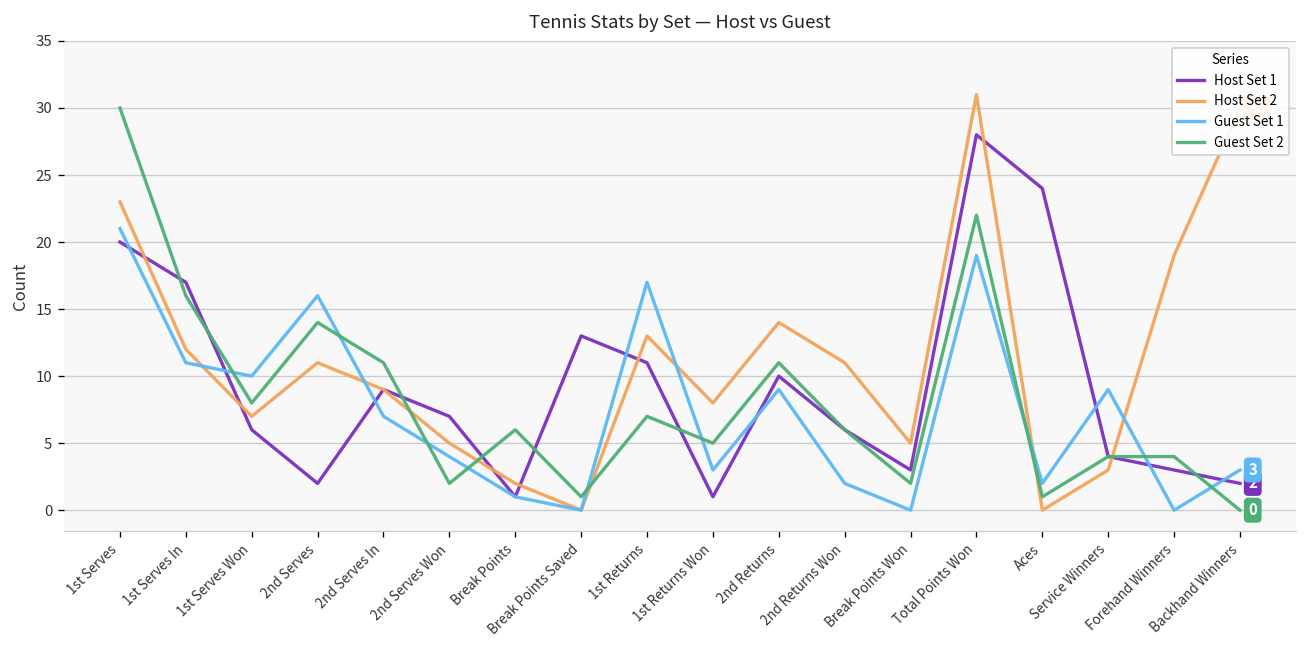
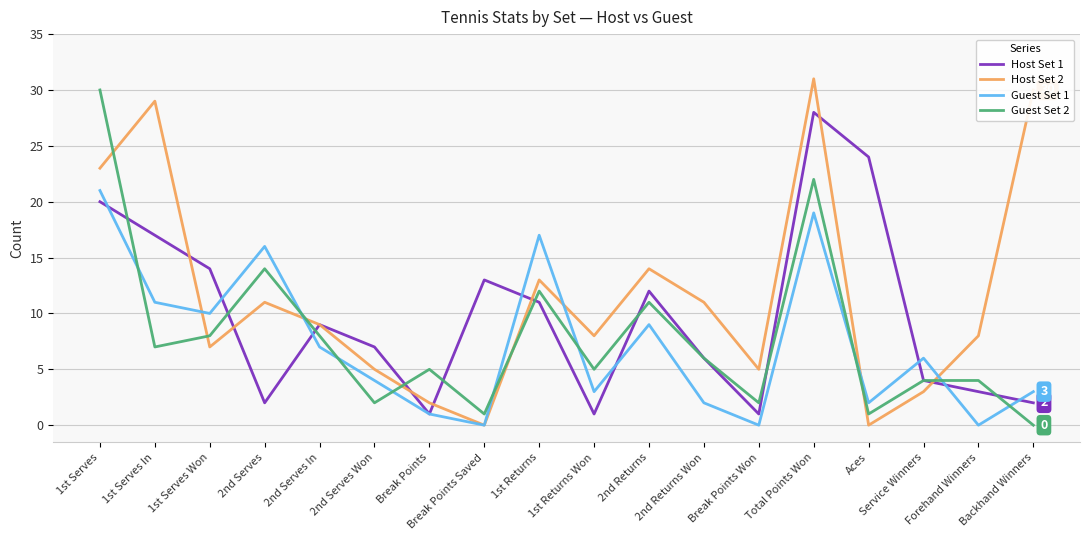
  {
    "Host Set 1": {
      "1st Serves": 20,
      "1st Serves In": 17,
-     "1st Serves Won": 6,
+     "1st Serves Won": 14,
      "2nd Serves": 2,
      "2nd Serves Won": 7,
      "Break Points Saved": 13,
      "1st Returns": 11,
      "1st Returns Won": 1,
-     "2nd Returns": 10,
-     "Break Points Won": 3,
+     "2nd Returns": 12,
+     "Break Points Won": 1,
      "Total Points Won": 28,
      "Aces": 24,
      "Forehand Winners": 3
    },
    "Host Set 2": {
      "1st Serves": 23,
-     "1st Serves In": 12,
+     "1st Serves In": 29,
      "1st Serves Won": 7,
      "2nd Serves": 11,
      "2nd Serves Won": 5,
      "Break Points": 2,
      "1st Returns": 13,
      "1st Returns Won": 8,
      "2nd Returns": 14,
      "2nd Returns Won": 11,
      "Break Points Won": 5,
      "Total Points Won": 31,
      "Aces": 0,
      "Service Winners": 3,
-     "Forehand Winners": 19
+     "Forehand Winners": 8
    },
    "Guest Set 1": {
      "1st Serves": 21,
      "1st Serves In": 11,
      "1st Serves Won": 10,
      "2nd Serves": 16,
      "2nd Serves In": 7,
      "2nd Serves Won": 4,
      "1st Returns": 17,
      "1st Returns Won": 3,
      "2nd Returns": 9,
      "2nd Returns Won": 2,
      "Break Points Won": 0,
      "Total Points Won": 19,
      "Aces": 2,
-     "Service Winners": 9,
+     "Service Winners": 6,
      "Forehand Winners": 0
    },
    "Guest Set 2": {
      "1st Serves": 30,
-     "1st Serves In": 16,
+     "1st Serves In": 7,
      "1st Serves Won": 8,
      "2nd Serves": 14,
-     "2nd Serves In": 11,
+     "2nd Serves In": 8,
      "2nd Serves Won": 2,
-     "Break Points": 6,
+     "Break Points": 5,
      "Break Points Saved": 1,
-     "1st Returns": 7,
+     "1st Returns": 12,
      "1st Returns Won": 5,
      "2nd Returns": 11,
      "Break Points Won": 2,
      "Total Points Won": 22,
      "Aces": 1,
      "Forehand Winners": 4
    }
  }
